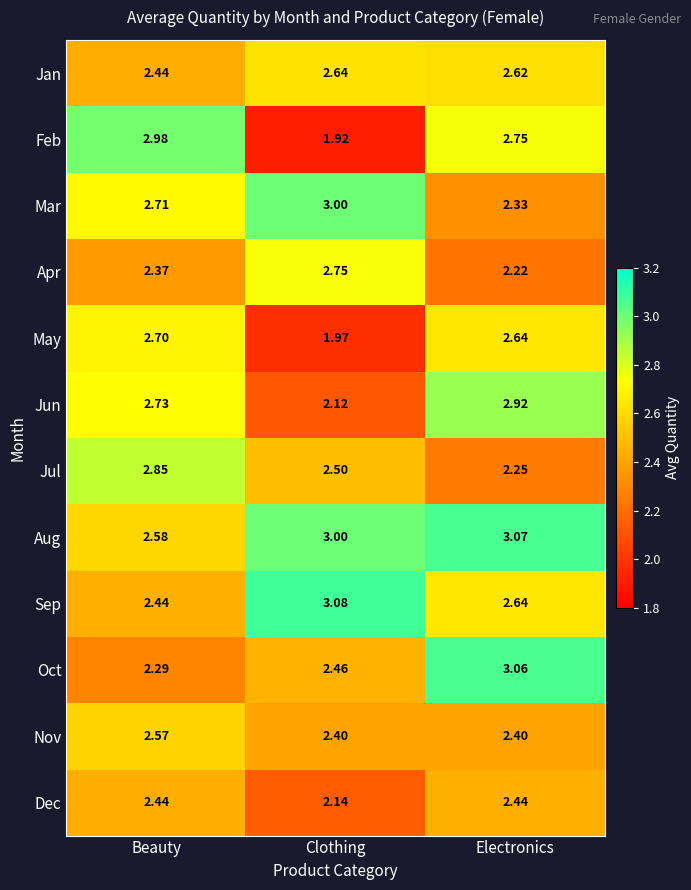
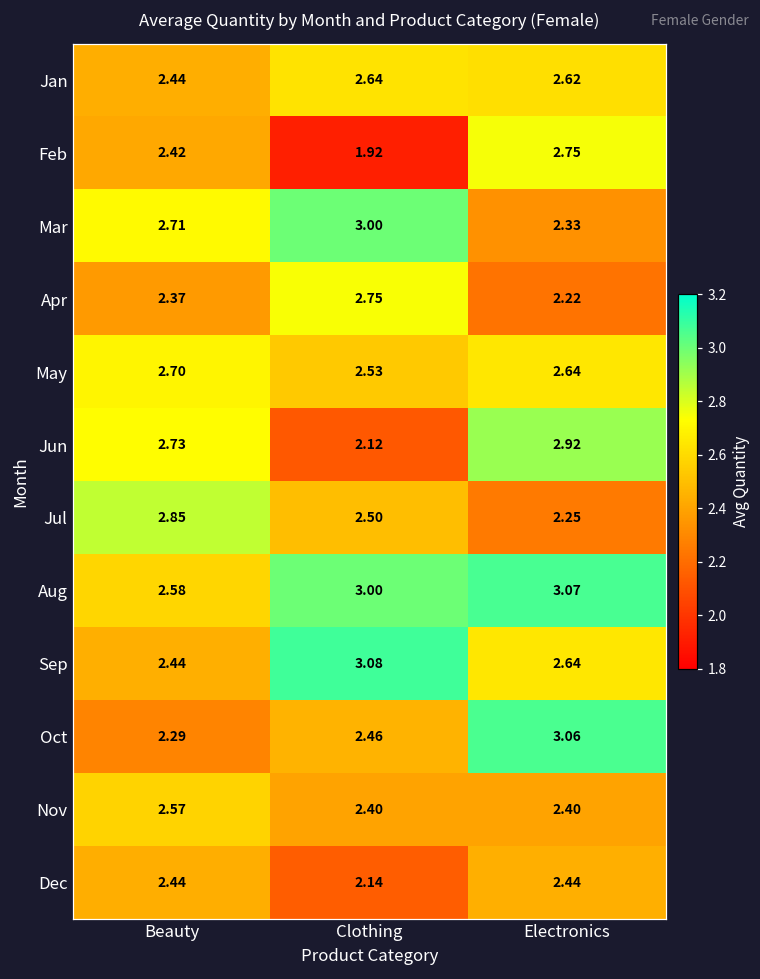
  {
    "Jan": {
      "Beauty": 2.44,
      "Clothing": 2.64,
      "Electronics": 2.62
    },
    "Feb": {
-     "Beauty": 2.98,
+     "Beauty": 2.42,
      "Clothing": 1.92,
      "Electronics": 2.75
    },
    "Mar": {
      "Beauty": 2.71,
      "Clothing": 3.00,
      "Electronics": 2.33
    },
    "Apr": {
      "Beauty": 2.37,
      "Clothing": 2.75,
      "Electronics": 2.22
    },
    "May": {
      "Beauty": 2.70,
-     "Clothing": 1.97,
+     "Clothing": 2.53,
      "Electronics": 2.64
    },
    "Jun": {
      "Beauty": 2.73,
      "Clothing": 2.12,
      "Electronics": 2.92
    },
    "Jul": {
      "Beauty": 2.85,
      "Clothing": 2.50,
      "Electronics": 2.25
    },
    "Aug": {
      "Beauty": 2.58,
      "Clothing": 3.00,
      "Electronics": 3.07
    },
    "Sep": {
      "Beauty": 2.44,
      "Clothing": 3.08,
      "Electronics": 2.64
    },
    "Oct": {
      "Beauty": 2.29,
      "Clothing": 2.46,
      "Electronics": 3.06
    },
    "Nov": {
      "Beauty": 2.57,
      "Clothing": 2.40,
      "Electronics": 2.40
    },
    "Dec": {
      "Beauty": 2.44,
      "Clothing": 2.14,
      "Electronics": 2.44
    }
  }
